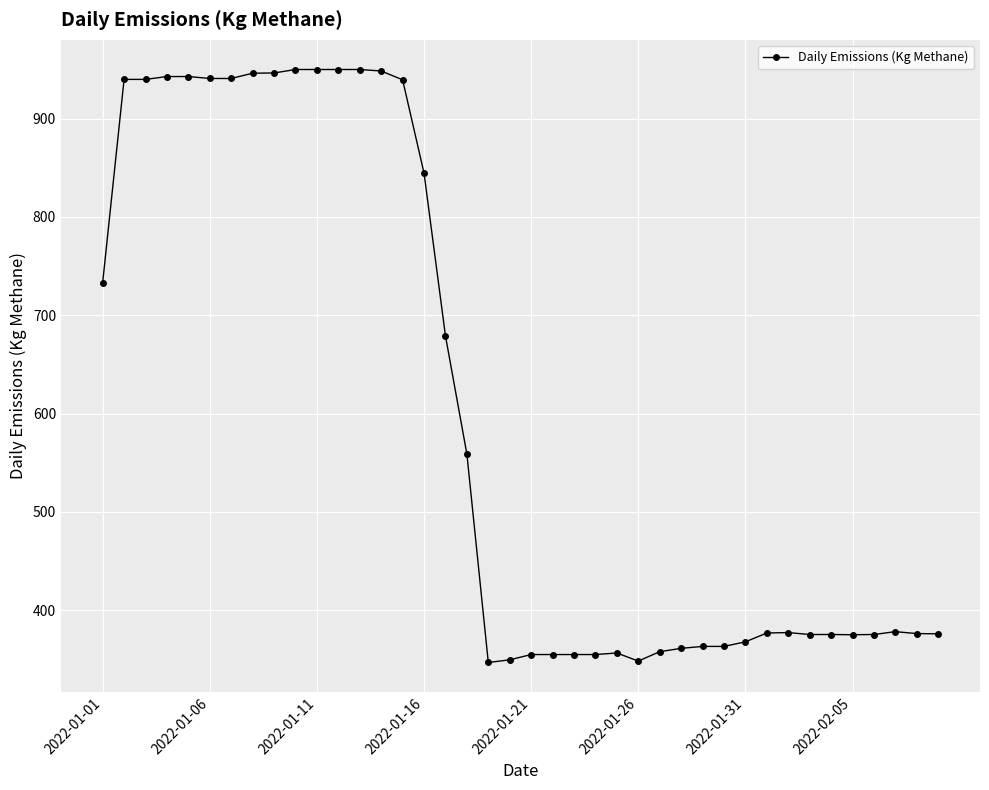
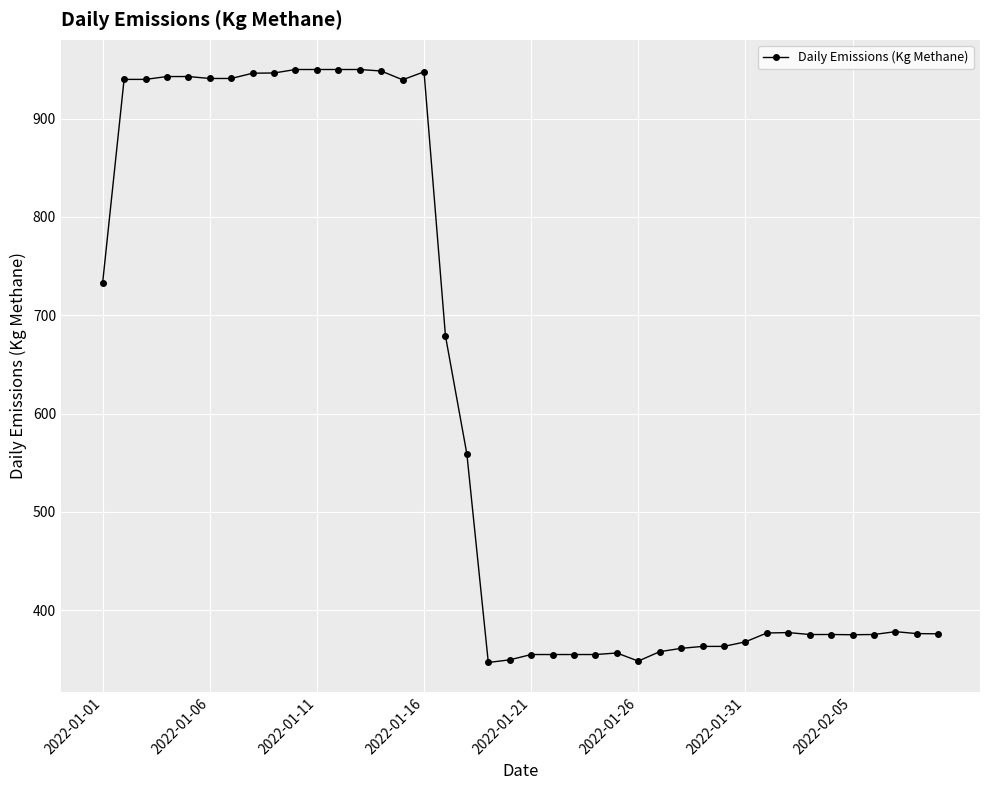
  {
    "2022-01-01": 730,
    "2022-01-06": 940,
    "2022-01-11": 950,
-   "2022-01-16": 840,
+   "2022-01-16": 950,
    "2022-01-21": 350,
    "2022-01-26": 350,
    "2022-01-31": 370,
    "2022-02-05": 370
  }
